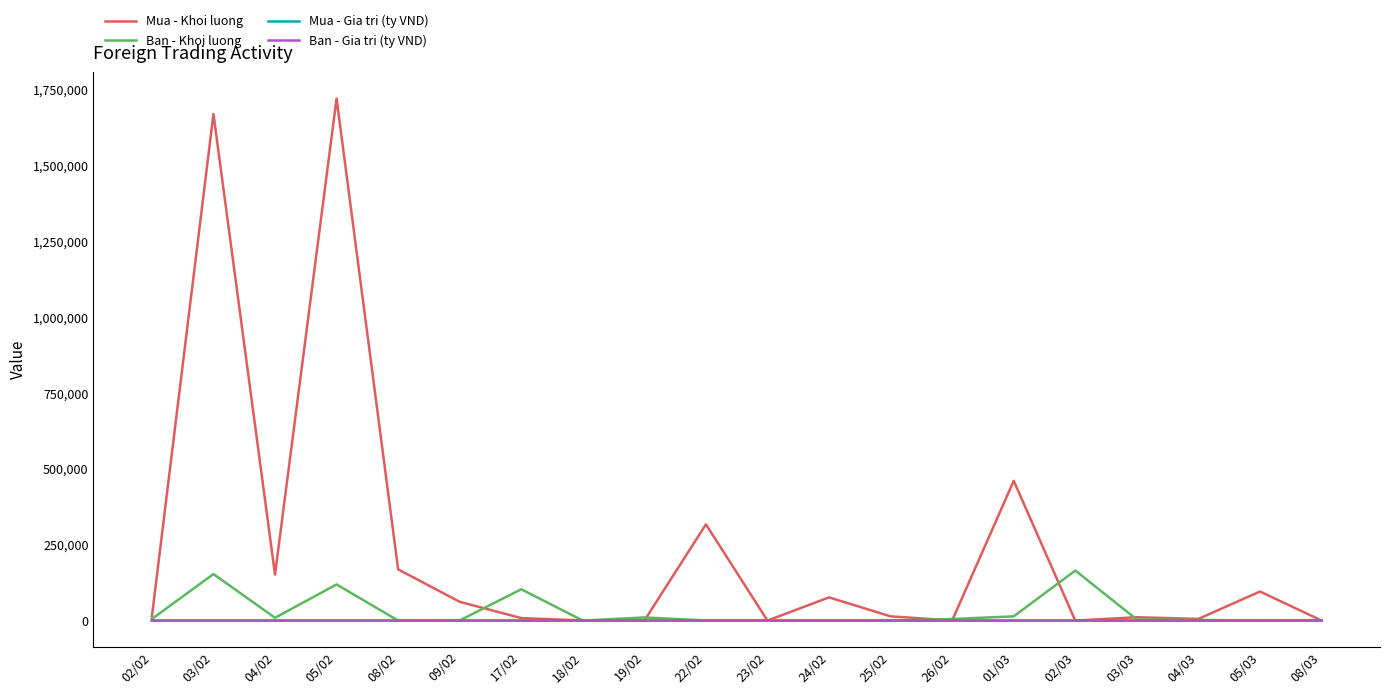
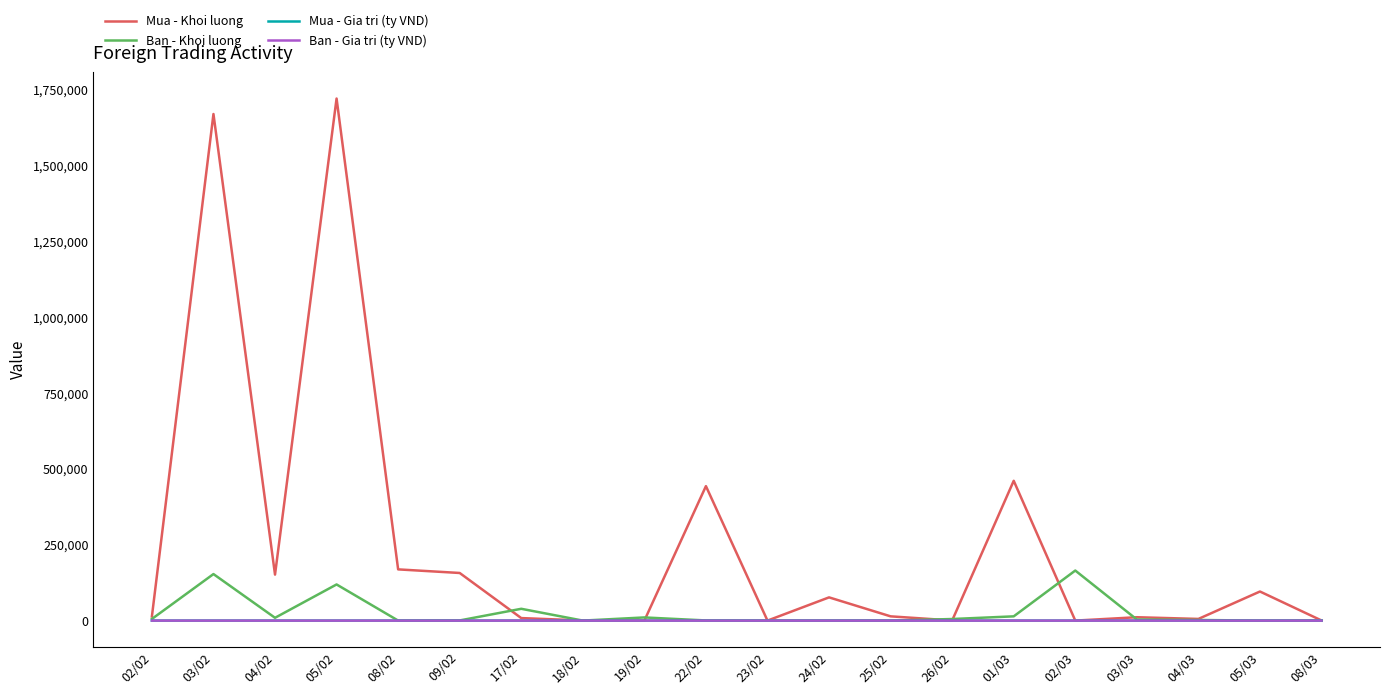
  {
    "Mua - Khoi luong": {
      "03/02": "1,670,000",
      "04/02": "150,000",
      "05/02": "1,720,000",
      "08/02": "170,000",
-     "09/02": "60,000",
-     "22/02": "320,000",
+     "09/02": "160,000",
+     "22/02": "440,000",
      "24/02": "80,000",
      "25/02": "10,000",
      "01/03": "460,000",
      "05/03": "100,000"
    },
    "Ban - Khoi luong": {
      "03/02": "150,000",
      "04/02": "10,000",
      "05/02": "120,000",
-     "17/02": "100,000",
+     "17/02": "40,000",
      "19/02": "10,000",
      "01/03": "10,000",
      "02/03": "160,000"
    },
    "Ban - Gia tri (ty VND)": {
      "03/02": "0",
      "04/02": "0",
      "05/02": "0",
      "01/03": "0"
    }
  }
